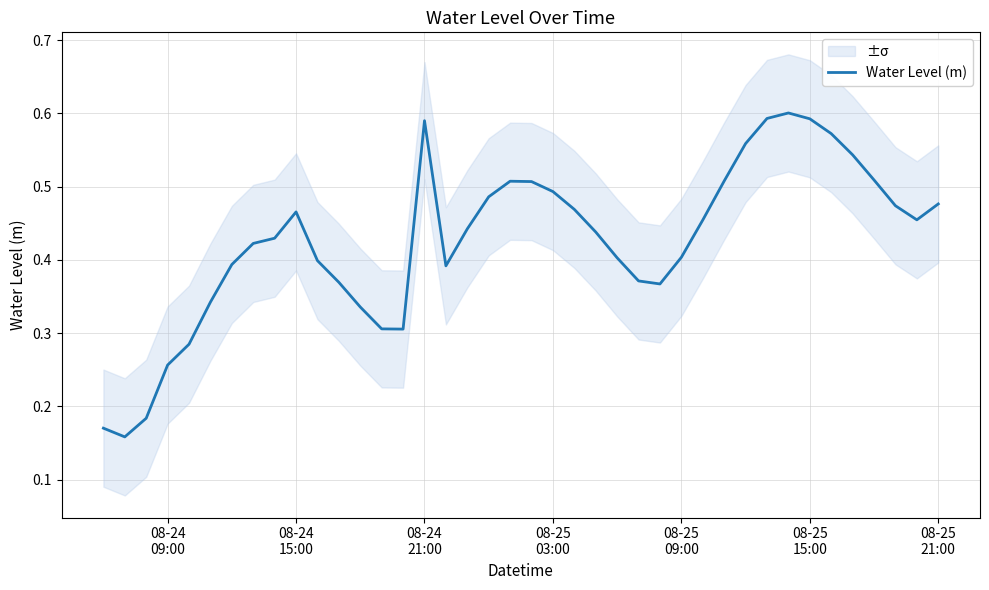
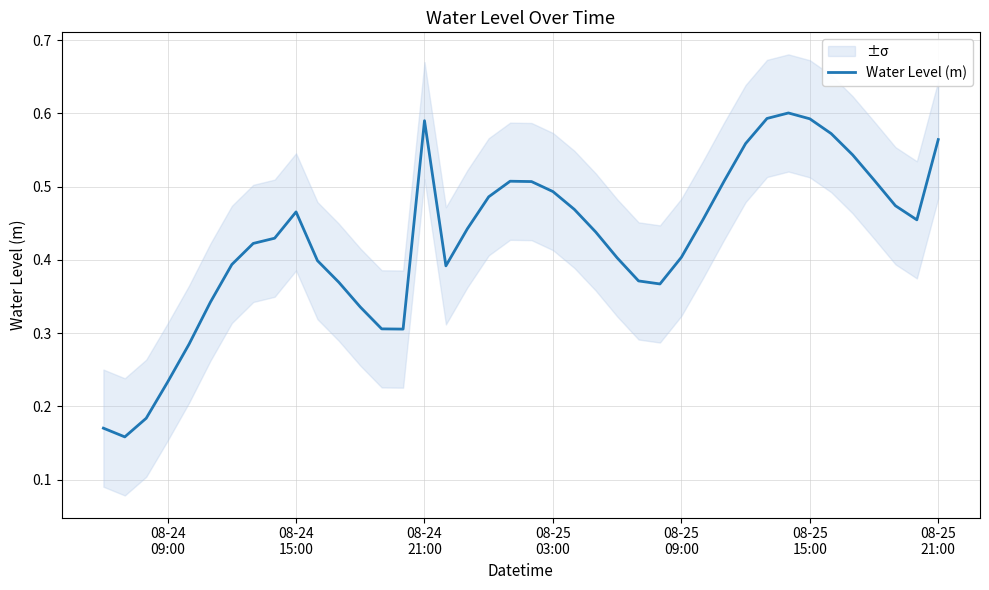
  {
    "Water Level (m)": {
-     "08-24 09:00": 0.26,
+     "08-24 09:00": 0.23,
      "08-24 15:00": 0.47,
      "08-24 21:00": 0.59,
      "08-25 03:00": 0.49,
      "08-25 09:00": 0.40,
      "08-25 15:00": 0.59,
-     "08-25 21:00": 0.48
+     "08-25 21:00": 0.56
    }
  }
